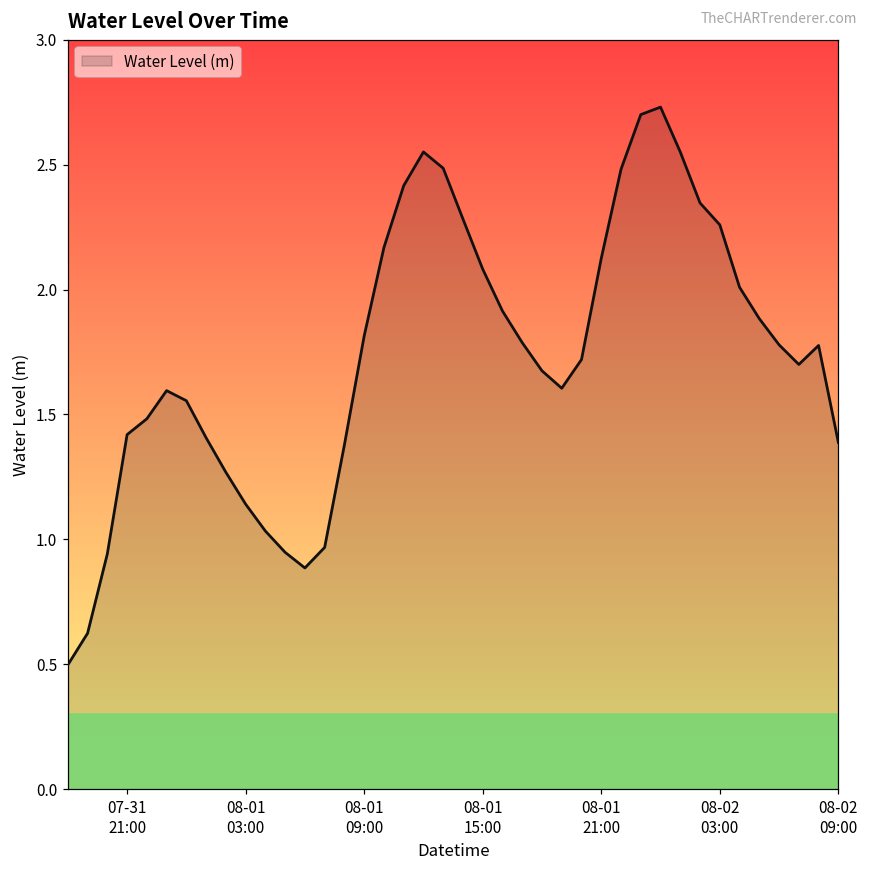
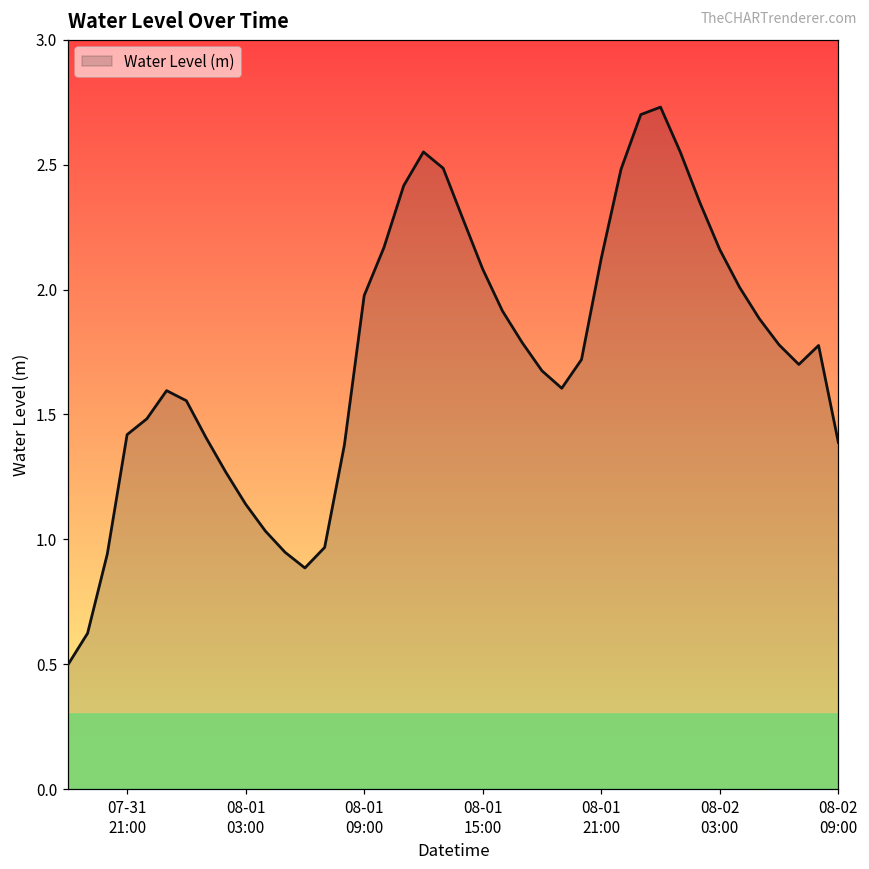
  {
    "07-31 21:00": 1.42,
    "08-01 03:00": 1.14,
-   "08-01 09:00": 1.81,
+   "08-01 09:00": 1.98,
    "08-01 15:00": 2.08,
    "08-01 21:00": 2.12,
-   "08-02 03:00": 2.26,
+   "08-02 03:00": 2.16,
    "08-02 09:00": 1.39
  }
